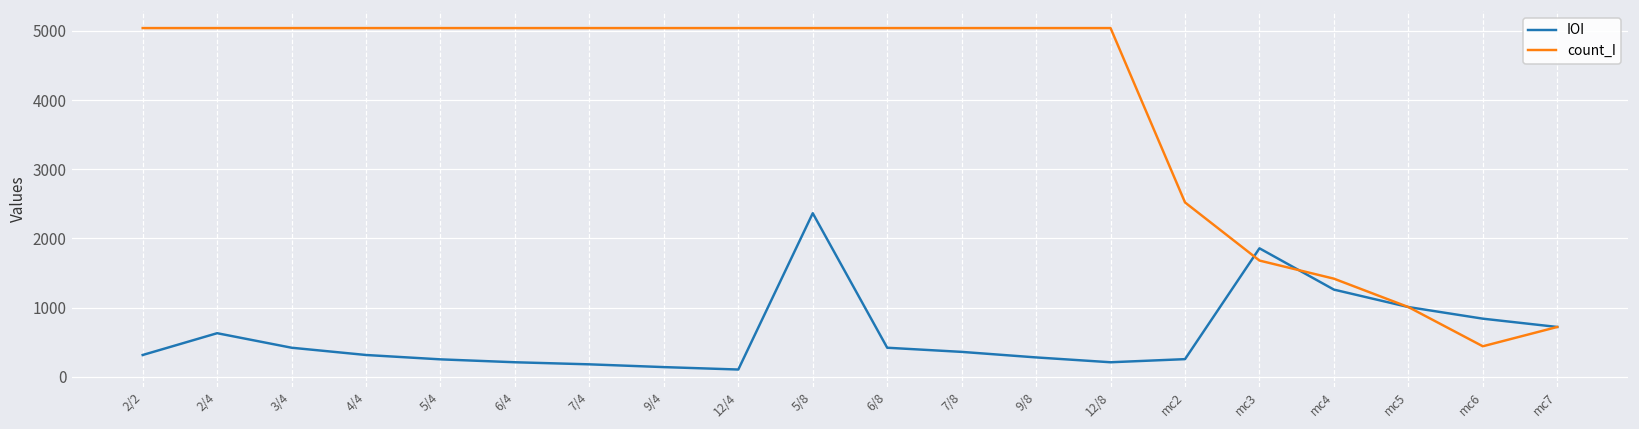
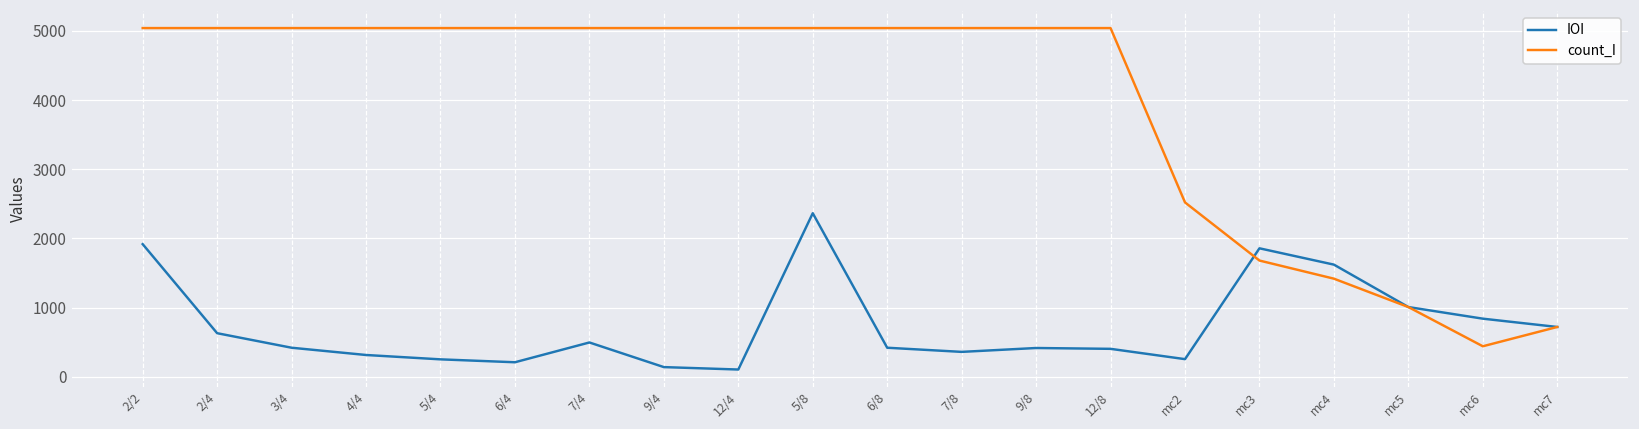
  {
    "IOI": {
-     "2/2": 300,
+     "2/2": 1900,
      "2/4": 600,
      "3/4": 400,
      "4/4": 300,
      "5/4": 300,
      "6/4": 200,
-     "7/4": 200,
+     "7/4": 500,
      "9/4": 100,
      "12/4": 100,
      "5/8": 2400,
      "6/8": 400,
      "7/8": 400,
-     "9/8": 300,
-     "12/8": 200,
+     "9/8": 400,
+     "12/8": 400,
      "mc2": 300,
      "mc3": 1900,
-     "mc4": 1300,
+     "mc4": 1600,
      "mc6": 800
    },
    "count_I": {
      "2/2": 5000,
      "2/4": 5000,
      "3/4": 5000,
      "4/4": 5000,
      "5/4": 5000,
      "6/4": 5000,
      "7/4": 5000,
      "9/4": 5000,
      "12/4": 5000,
      "5/8": 5000,
      "6/8": 5000,
      "7/8": 5000,
      "9/8": 5000,
      "12/8": 5000,
      "mc2": 2500,
      "mc3": 1700,
      "mc4": 1400,
      "mc6": 400
    }
  }
